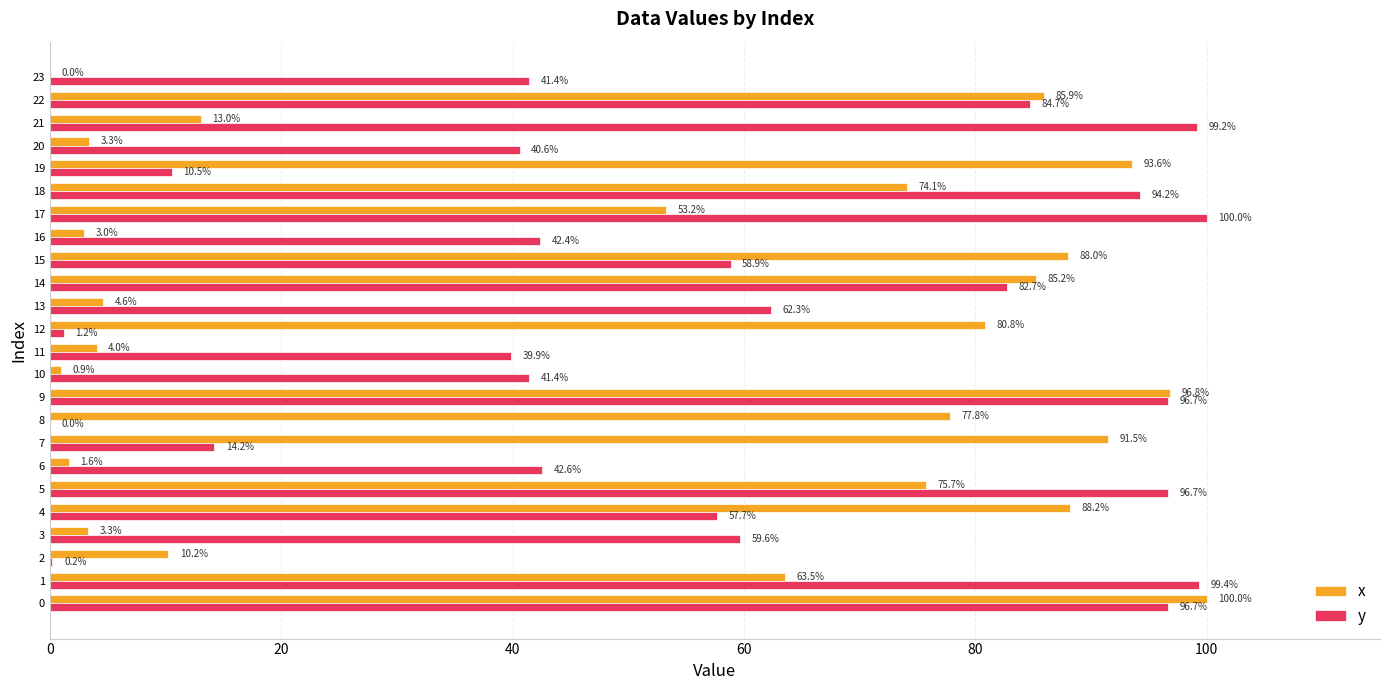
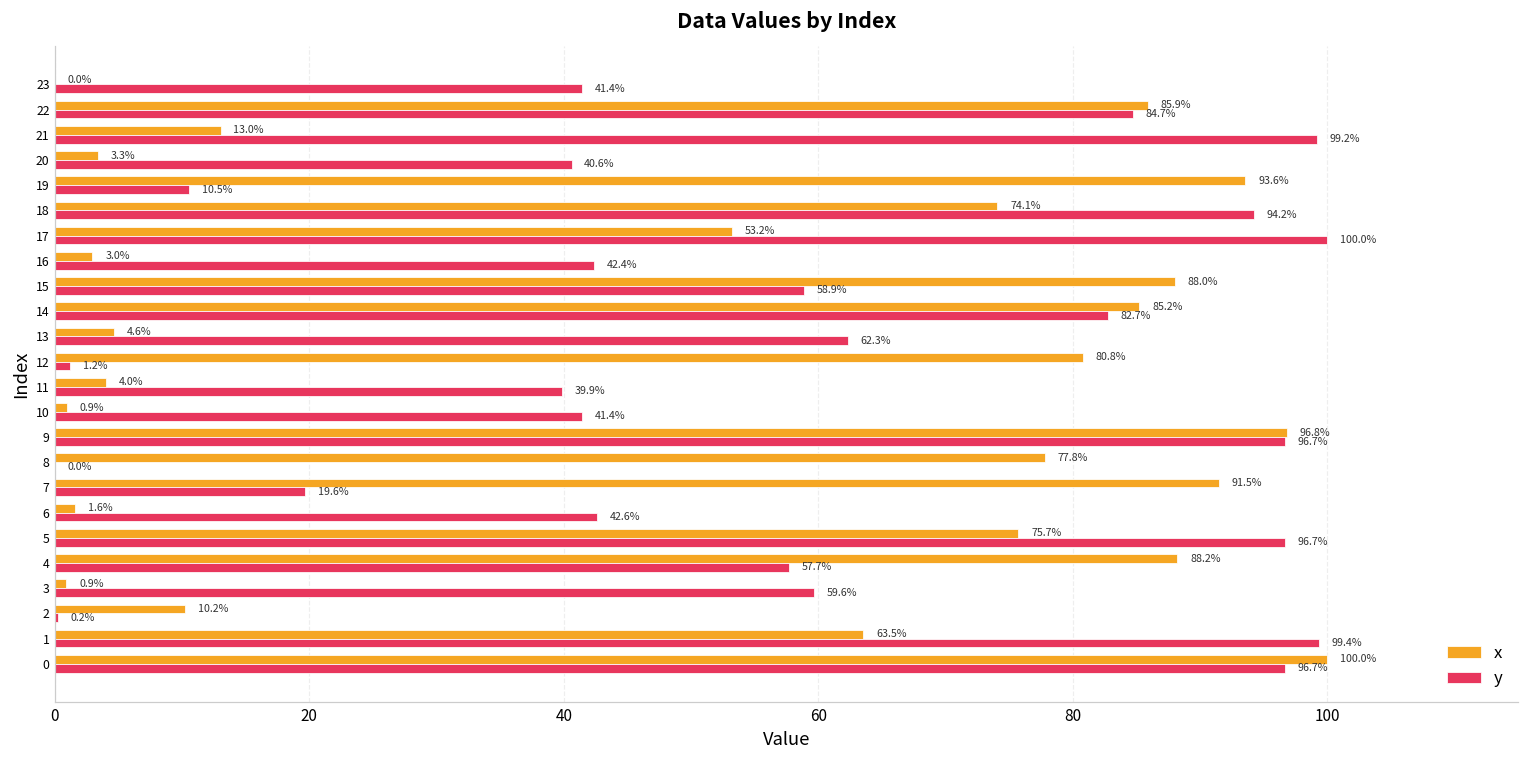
  {
    "x": {
      "23": "0.0%",
      "22": "85.9%",
      "21": "13.0%",
      "20": "3.3%",
      "19": "93.6%",
      "18": "74.1%",
      "17": "53.2%",
      "16": "3.0%",
      "15": "88.0%",
      "14": "85.2%",
      "13": "4.6%",
      "12": "80.8%",
      "11": "4.0%",
      "10": "0.9%",
      "8": "77.8%",
      "7": "91.5%",
      "6": "1.6%",
      "5": "75.7%",
      "4": "88.2%",
-     "3": "3.3%",
+     "3": "0.9%",
      "2": "10.2%",
      "1": "63.5%",
      "0": "100.0%"
    },
    "y": {
      "23": "41.4%",
      "22": "84.7%",
      "21": "99.2%",
      "20": "40.6%",
      "19": "10.5%",
      "18": "94.2%",
      "17": "100.0%",
      "16": "42.4%",
      "15": "58.9%",
      "14": "82.7%",
      "13": "62.3%",
      "12": "1.2%",
      "11": "39.9%",
      "10": "41.4%",
      "8": "0.0%",
-     "7": "14.2%",
+     "7": "19.6%",
      "6": "42.6%",
      "5": "96.7%",
      "4": "57.7%",
      "3": "59.6%",
      "2": "0.2%",
      "1": "99.4%",
      "0": "96.7%"
    }
  }
